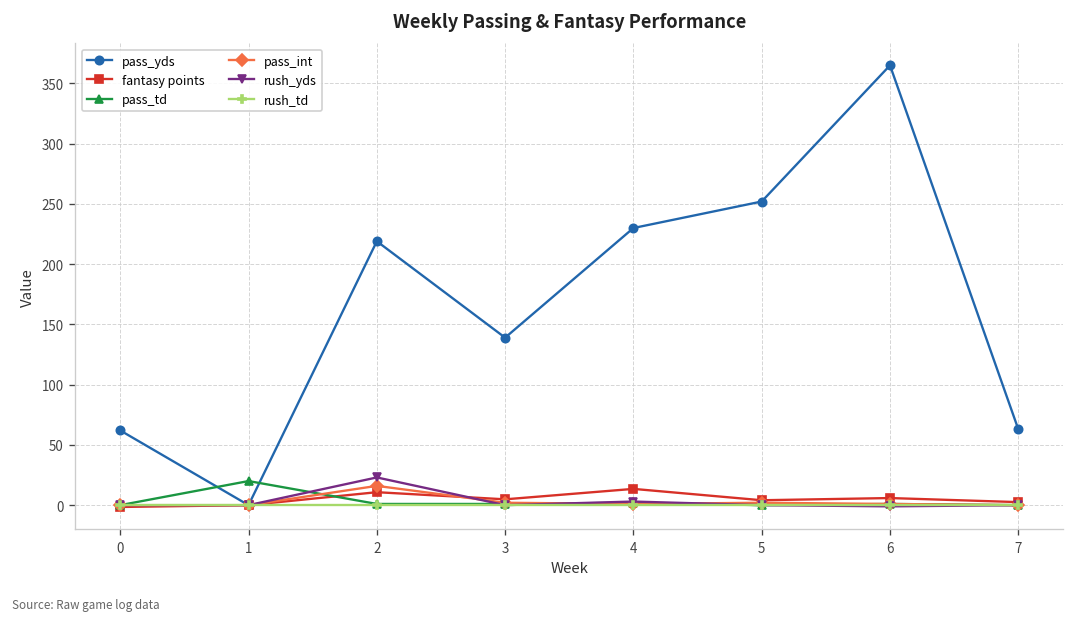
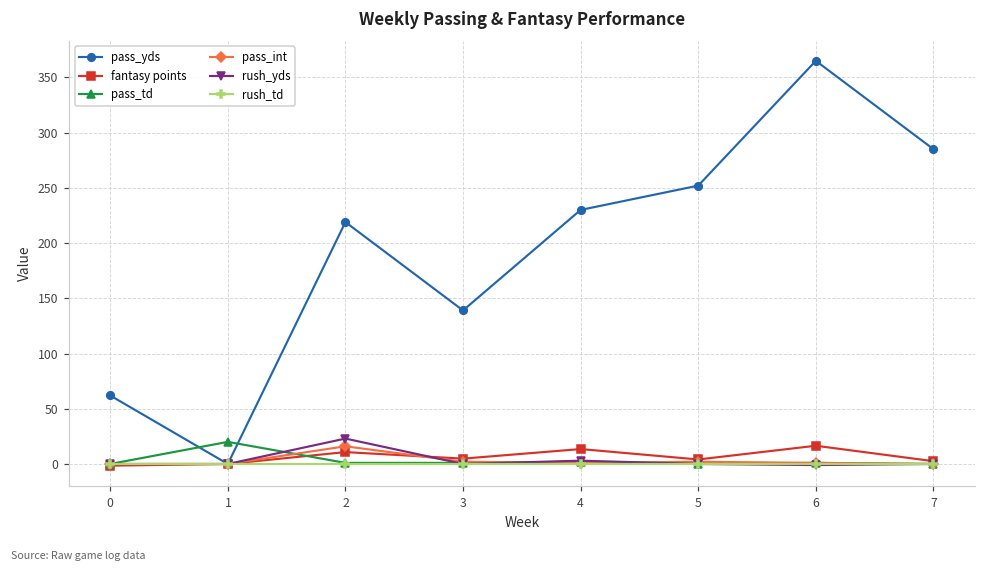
  {
    "pass_yds": {
      "0": 62,
      "2": 219,
      "3": 139,
      "4": 230,
      "5": 252,
      "6": 365,
-     "7": 63
+     "7": 285
    },
    "fantasy points": {
      "2": 11,
      "3": 5,
      "4": 14,
-     "6": 6
+     "6": 17
    },
    "pass_td": {
      "1": 20
    },
    "pass_int": {
      "2": 16
    },
    "rush_yds": {
      "2": 23
    }
  }
